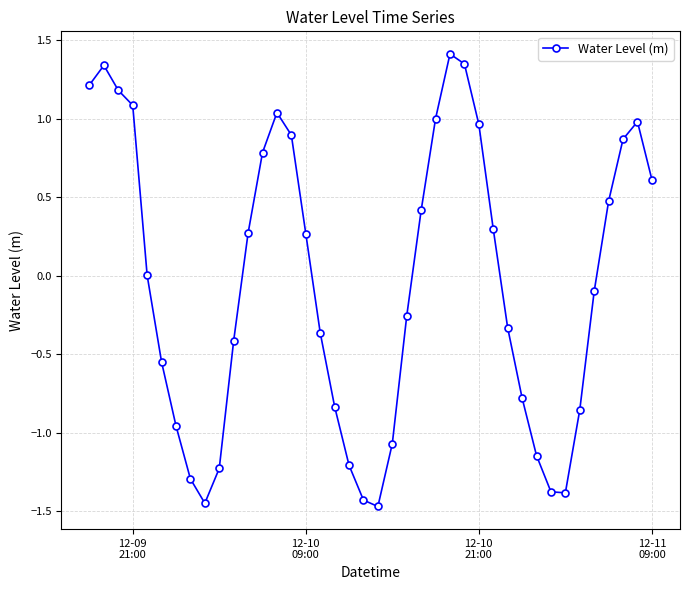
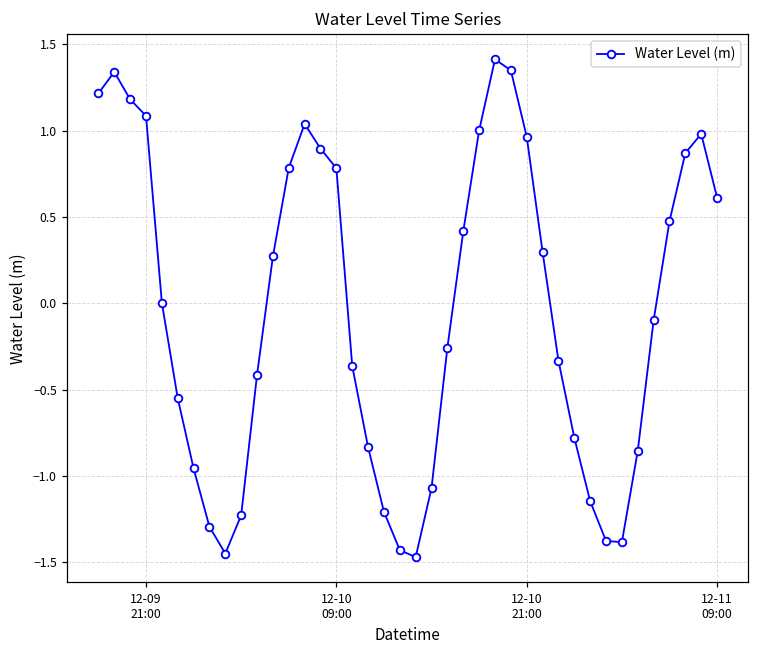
  {
    "12-09 21:00": 1.09,
-   "12-10 09:00": 0.27,
+   "12-10 09:00": 0.78,
    "12-10 21:00": 0.97,
    "12-11 09:00": 0.61
  }
